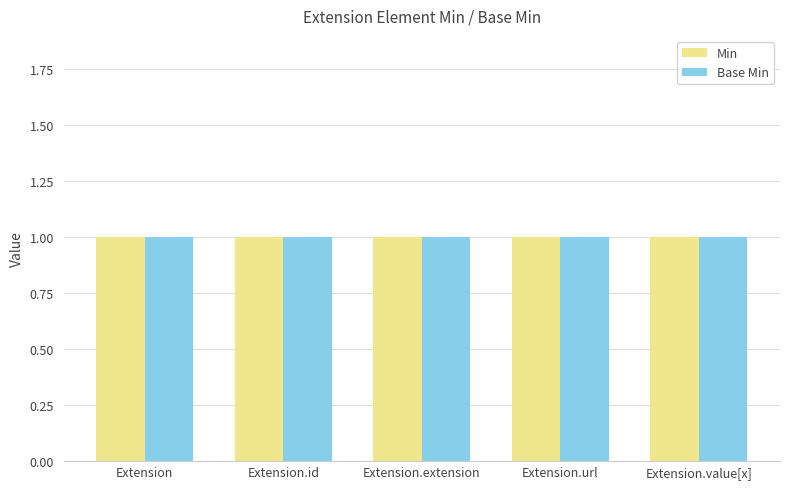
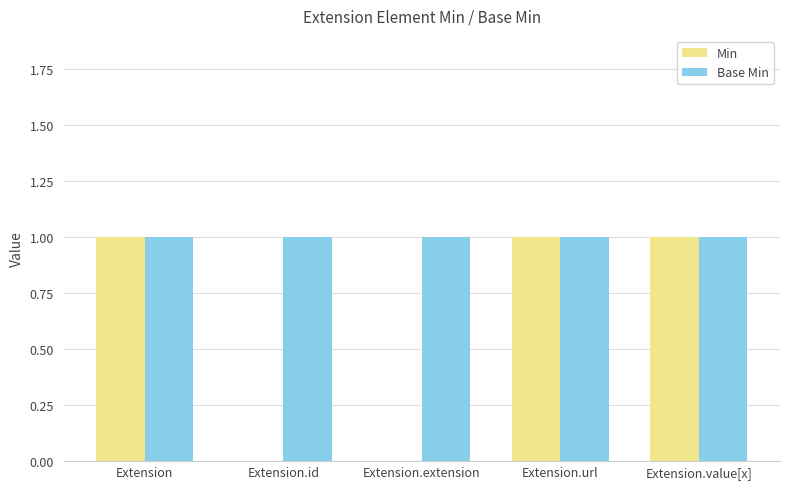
  {
    "Min": {
      "Extension": 1,
-     "Extension.id": 1,
-     "Extension.extension": 1,
+     "Extension.id": 0,
+     "Extension.extension": 0,
      "Extension.url": 1,
      "Extension.value[x]": 1
    },
    "Base Min": {
      "Extension": 1,
      "Extension.id": 1,
      "Extension.extension": 1,
      "Extension.url": 1,
      "Extension.value[x]": 1
    }
  }
